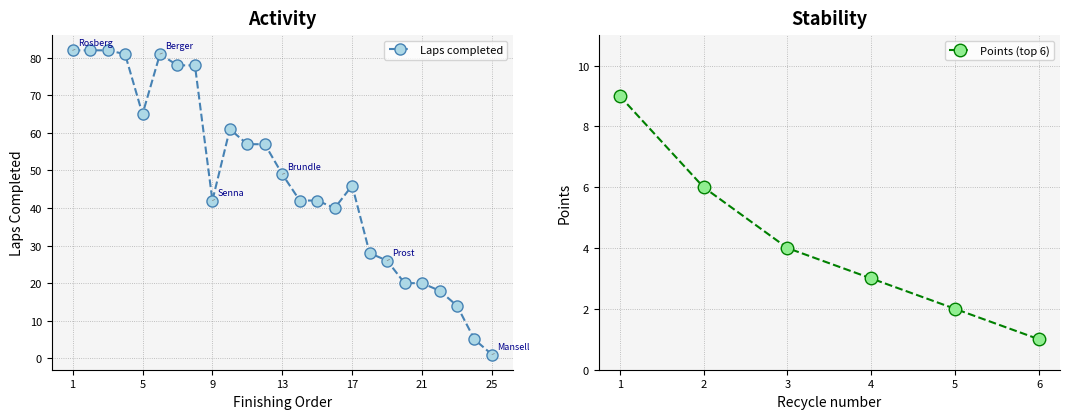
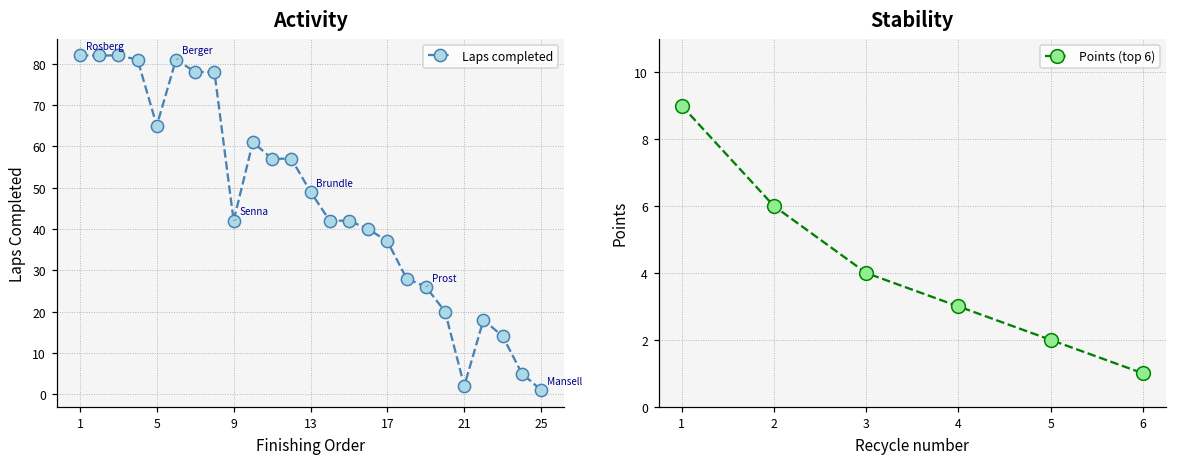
  {
    "Activity": {
      "1": 82,
      "5": 65,
      "9": 42,
      "13": 49,
-     "17": 46,
-     "21": 20,
+     "17": 37,
+     "21": 2,
      "25": 1
    },
    "Stability": {
      "1": 9.0,
      "2": 6.0,
      "3": 4.0,
      "4": 3.0,
      "5": 2.0,
      "6": 1.0
    }
  }
